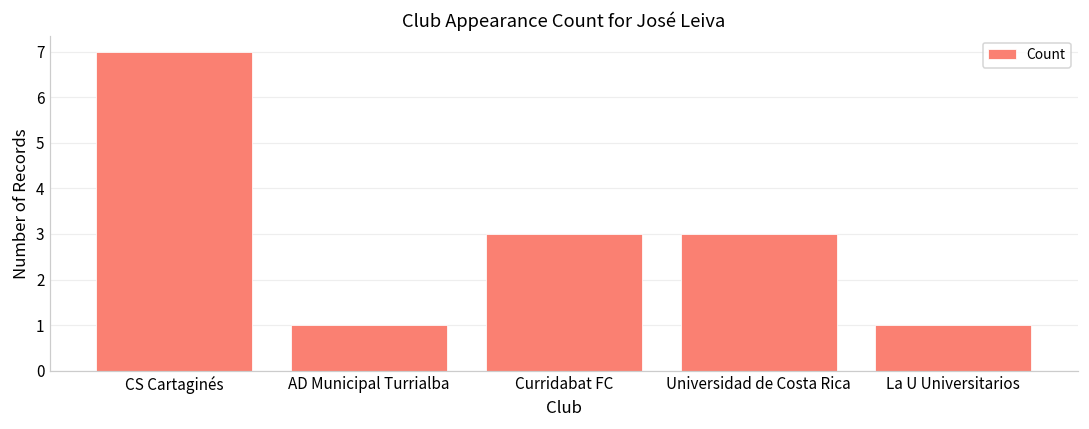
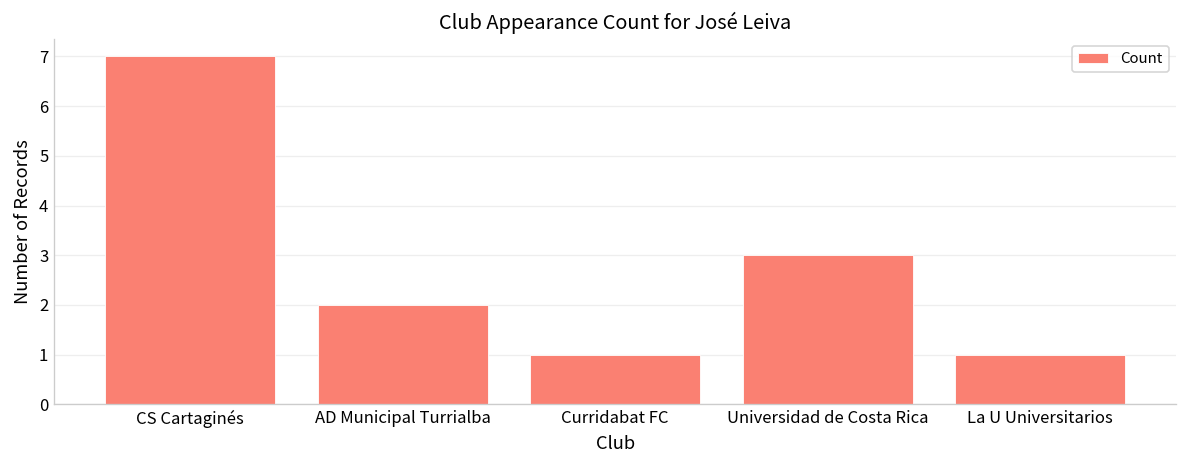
  {
    "CS Cartaginés": 7,
-   "AD Municipal Turrialba": 1,
-   "Curridabat FC": 3,
+   "AD Municipal Turrialba": 2,
+   "Curridabat FC": 1,
    "Universidad de Costa Rica": 3,
    "La U Universitarios": 1
  }
